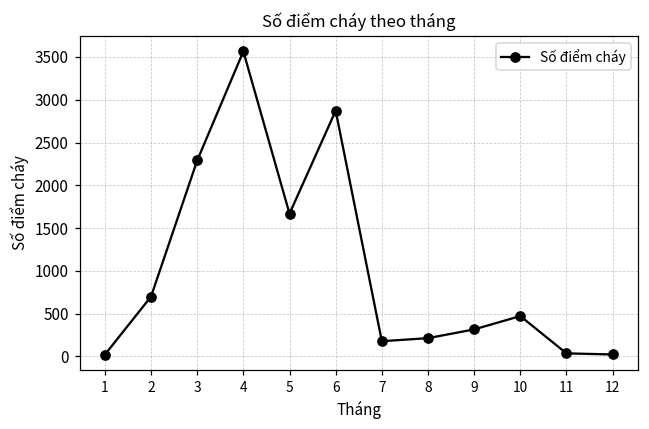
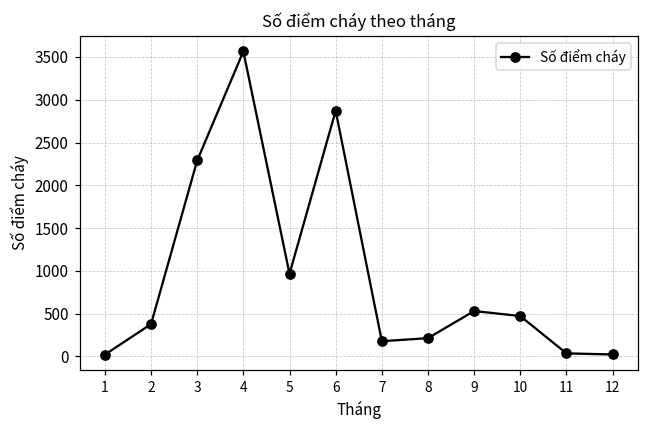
  {
    "1": 0,
-   "2": 700,
+   "2": 400,
    "3": 2300,
    "4": 3600,
-   "5": 1700,
+   "5": 1000,
    "6": 2900,
    "7": 200,
    "8": 200,
-   "9": 300,
+   "9": 500,
    "10": 500,
    "11": 0,
    "12": 0
  }
